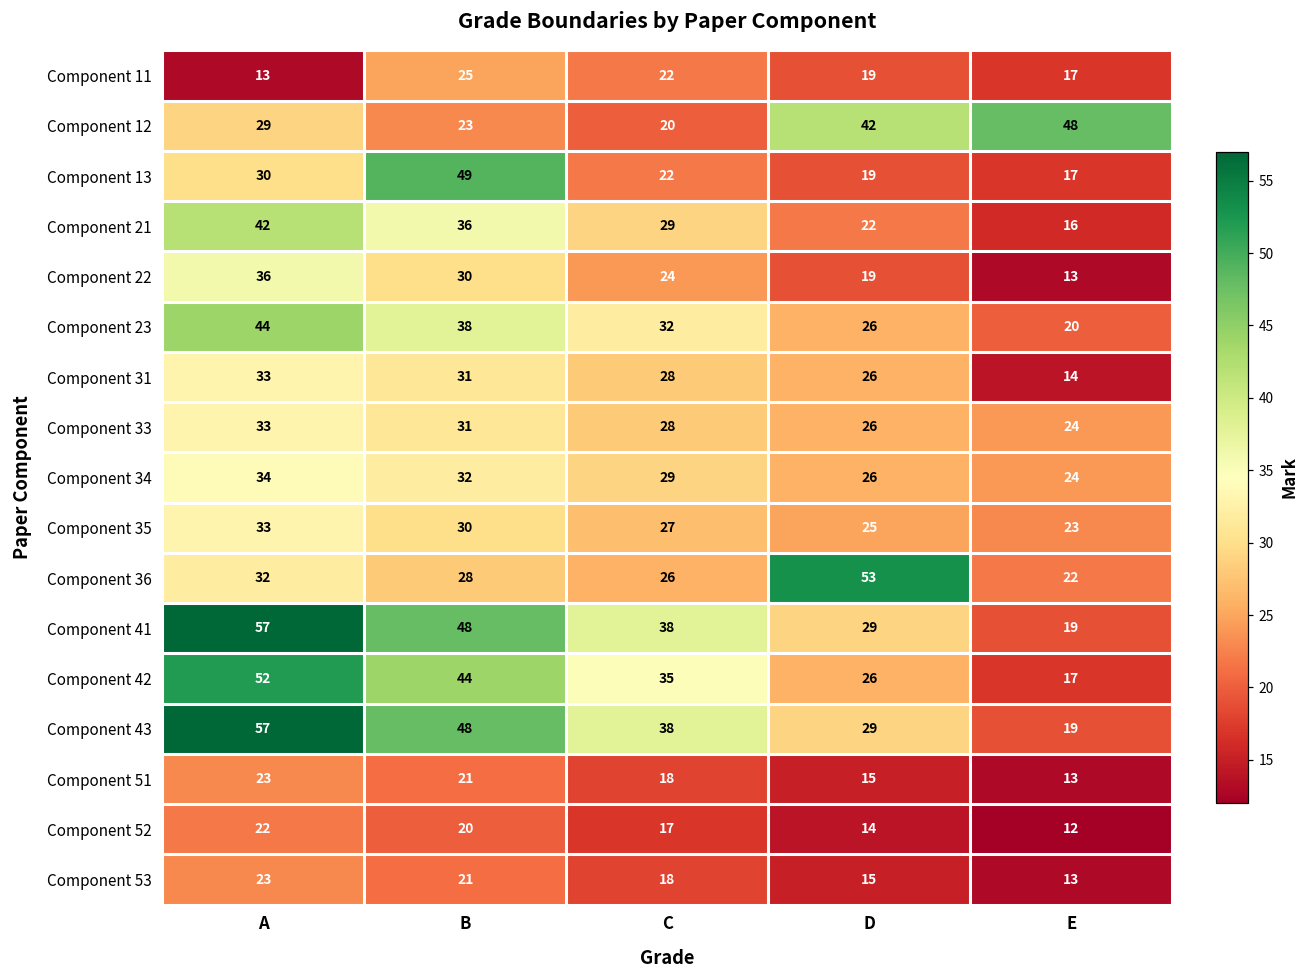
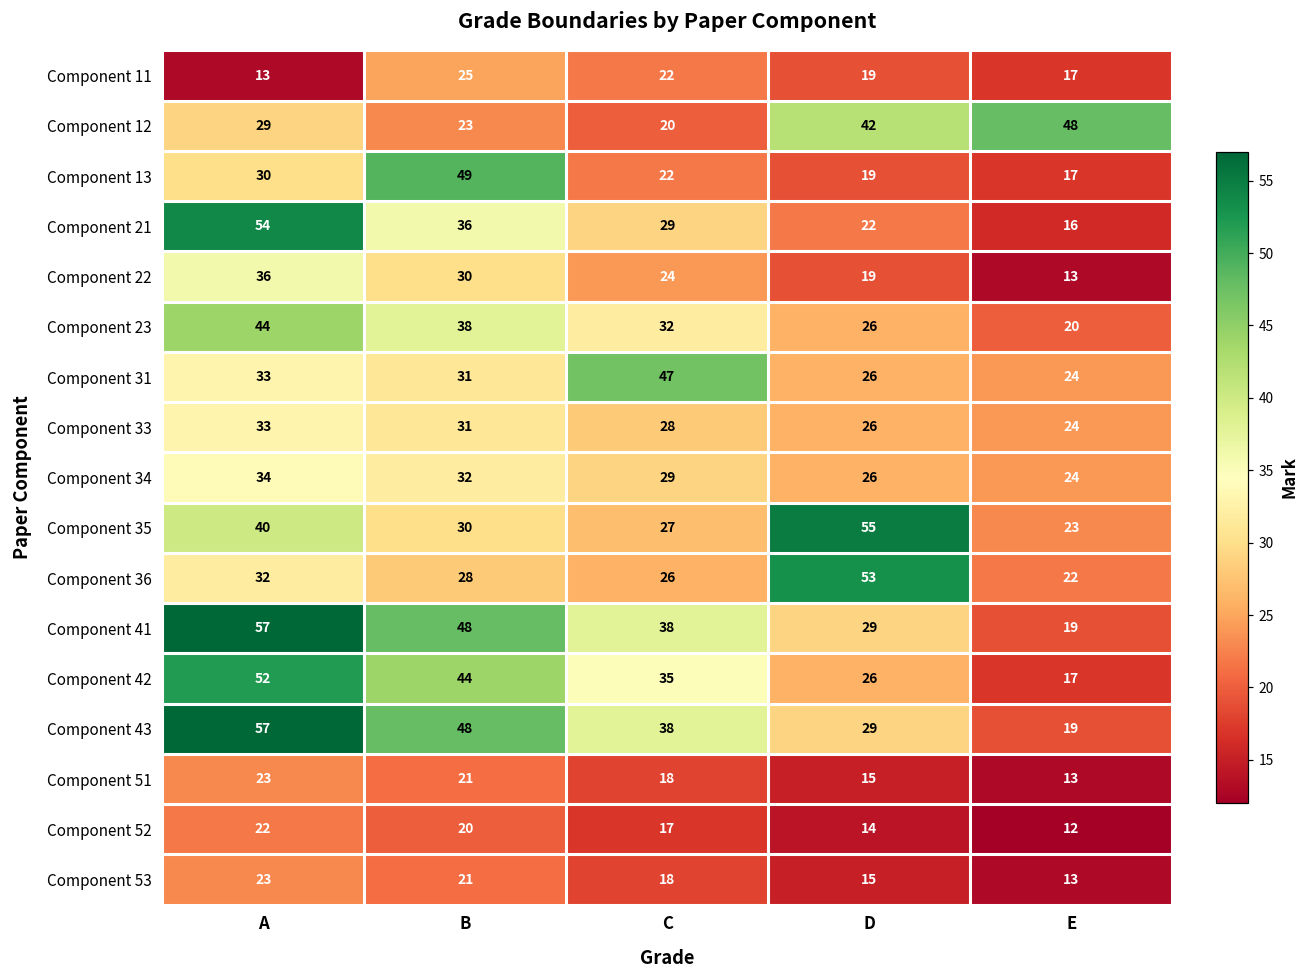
  {
    "Component 11": {
      "A": 13,
      "B": 25,
      "C": 22,
      "D": 19,
      "E": 17
    },
    "Component 12": {
      "A": 29,
      "B": 23,
      "C": 20,
      "D": 42,
      "E": 48
    },
    "Component 13": {
      "A": 30,
      "B": 49,
      "C": 22,
      "D": 19,
      "E": 17
    },
    "Component 21": {
-     "A": 42,
+     "A": 54,
      "B": 36,
      "C": 29,
      "D": 22,
      "E": 16
    },
    "Component 22": {
      "A": 36,
      "B": 30,
      "C": 24,
      "D": 19,
      "E": 13
    },
    "Component 23": {
      "A": 44,
      "B": 38,
      "C": 32,
      "D": 26,
      "E": 20
    },
    "Component 31": {
      "A": 33,
      "B": 31,
-     "C": 28,
+     "C": 47,
      "D": 26,
-     "E": 14
+     "E": 24
    },
    "Component 33": {
      "A": 33,
      "B": 31,
      "C": 28,
      "D": 26,
      "E": 24
    },
    "Component 34": {
      "A": 34,
      "B": 32,
      "C": 29,
      "D": 26,
      "E": 24
    },
    "Component 35": {
-     "A": 33,
+     "A": 40,
      "B": 30,
      "C": 27,
-     "D": 25,
+     "D": 55,
      "E": 23
    },
    "Component 36": {
      "A": 32,
      "B": 28,
      "C": 26,
      "D": 53,
      "E": 22
    },
    "Component 41": {
      "A": 57,
      "B": 48,
      "C": 38,
      "D": 29,
      "E": 19
    },
    "Component 42": {
      "A": 52,
      "B": 44,
      "C": 35,
      "D": 26,
      "E": 17
    },
    "Component 43": {
      "A": 57,
      "B": 48,
      "C": 38,
      "D": 29,
      "E": 19
    },
    "Component 51": {
      "A": 23,
      "B": 21,
      "C": 18,
      "D": 15,
      "E": 13
    },
    "Component 52": {
      "A": 22,
      "B": 20,
      "C": 17,
      "D": 14,
      "E": 12
    },
    "Component 53": {
      "A": 23,
      "B": 21,
      "C": 18,
      "D": 15,
      "E": 13
    }
  }
